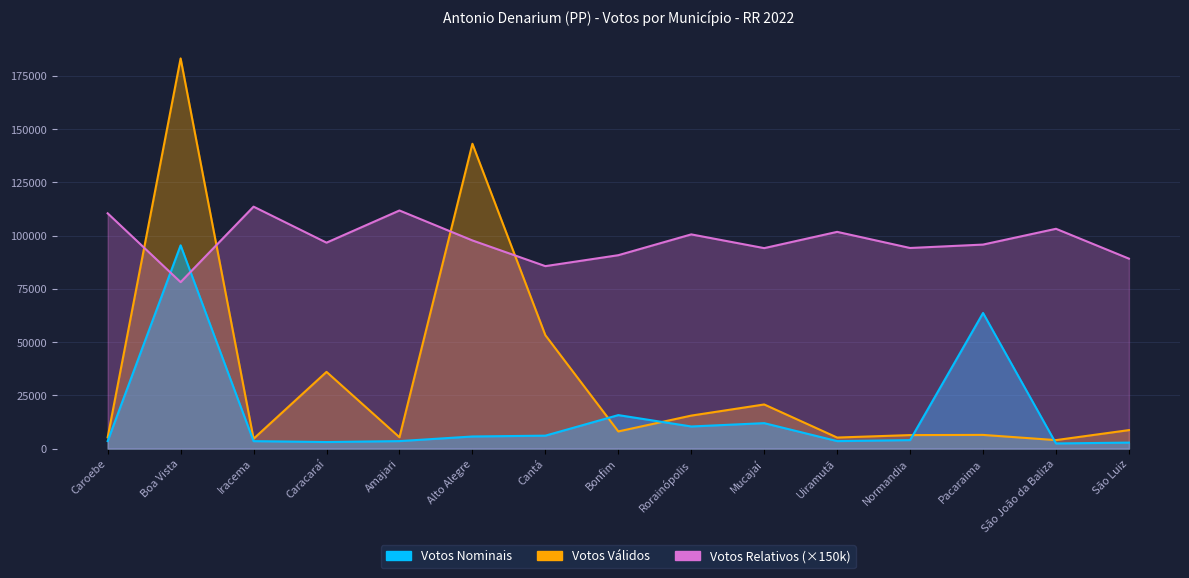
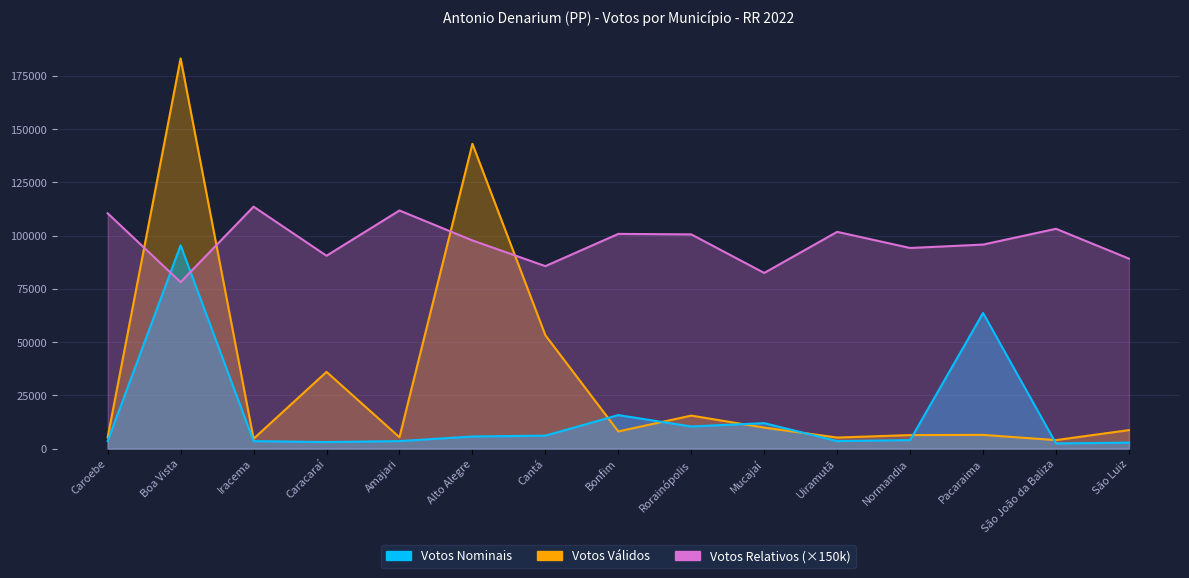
  {
    "Votos Válidos": {
      "Caroebe": 5000,
      "Boa Vista": 183000,
      "Caracaraí": 36000,
      "Amajari": 5000,
      "Alto Alegre": 143000,
      "Cantá": 53000,
      "Bonfim": 8000,
      "Rorainópolis": 15000,
-     "Mucajaí": 21000,
+     "Mucajaí": 10000,
      "Uiramutã": 5000,
      "Normandia": 6000,
      "Pacaraima": 6000,
      "São João da Baliza": 4000,
      "São Luiz": 9000
    },
    "Votos Nominais": {
      "Caroebe": 4000,
      "Boa Vista": 95000,
      "Caracaraí": 3000,
      "Amajari": 4000,
      "Alto Alegre": 6000,
      "Cantá": 6000,
      "Bonfim": 16000,
      "Rorainópolis": 10000,
      "Mucajaí": 12000,
      "Uiramutã": 4000,
      "Normandia": 4000,
      "Pacaraima": 64000,
      "São João da Baliza": 2000,
      "São Luiz": 3000
    },
    "Votos Relativos (×150k)": {
      "Caroebe": 110000,
      "Boa Vista": 78000,
      "Iracema": 114000,
-     "Caracaraí": 97000,
+     "Caracaraí": 91000,
      "Amajari": 112000,
      "Alto Alegre": 98000,
      "Cantá": 86000,
-     "Bonfim": 91000,
+     "Bonfim": 101000,
      "Rorainópolis": 101000,
-     "Mucajaí": 94000,
+     "Mucajaí": 82000,
      "Uiramutã": 102000,
      "Normandia": 94000,
      "Pacaraima": 96000,
      "São João da Baliza": 103000,
      "São Luiz": 89000
    }
  }
